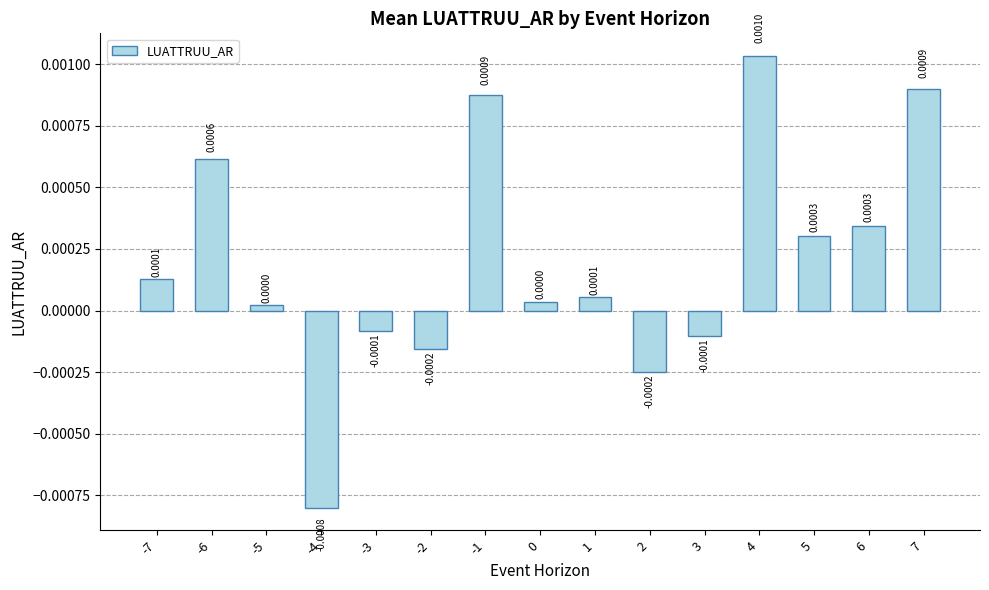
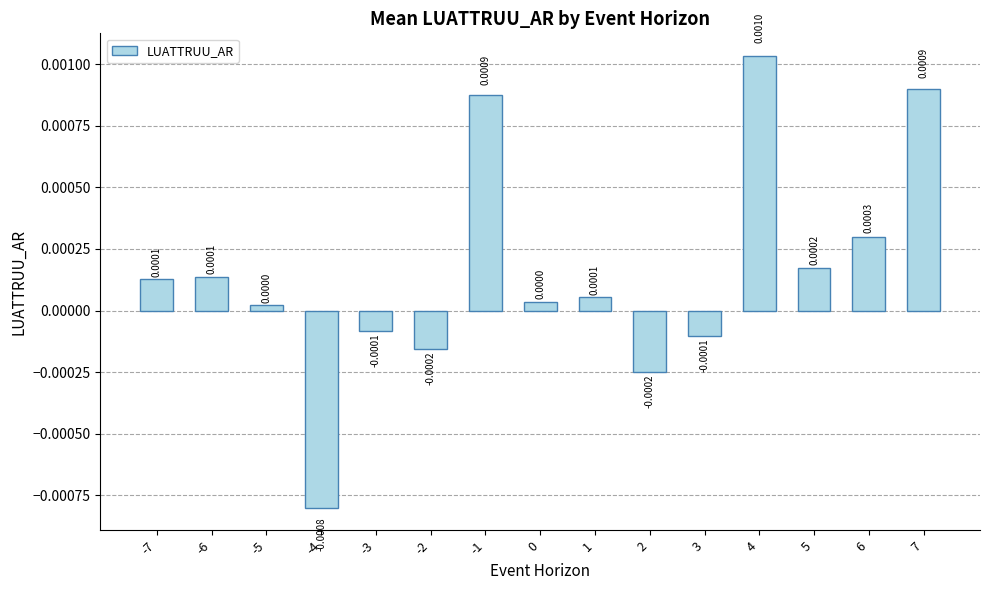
  {
    "-7": 0.0001,
-   "-6": 0.0006,
+   "-6": 0.0001,
    "-5": 0.0000,
    "-4": -0.0008,
    "-3": -0.0001,
    "-2": -0.0002,
    "-1": 0.0009,
    "0": 0.0000,
    "1": 0.0001,
    "2": -0.0002,
    "3": -0.0001,
    "4": 0.0010,
-   "5": 0.0003,
-   "6": 0.00034,
+   "5": 0.0002,
+   "6": 0.00030,
    "7": 0.0009
  }
